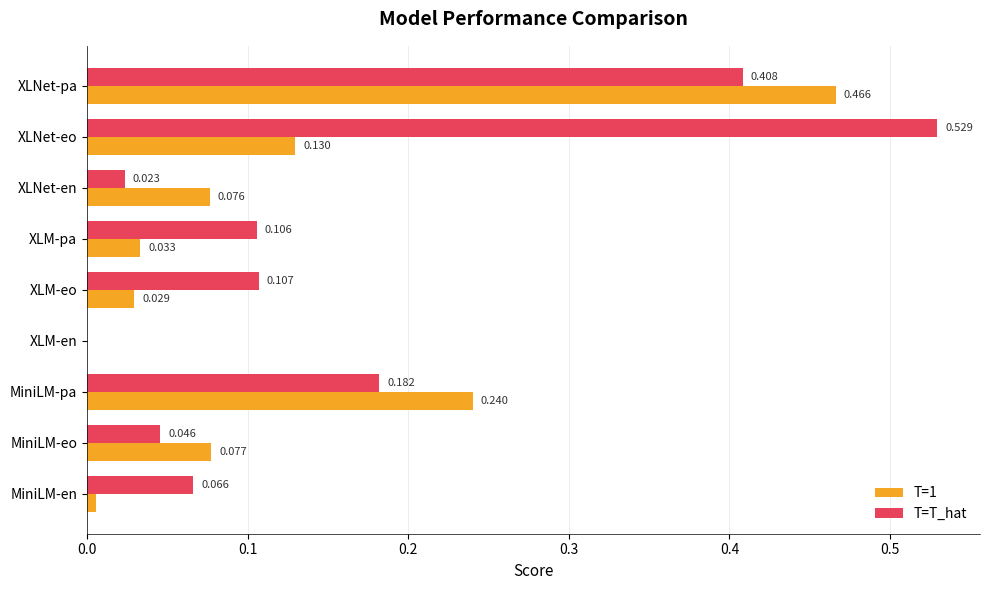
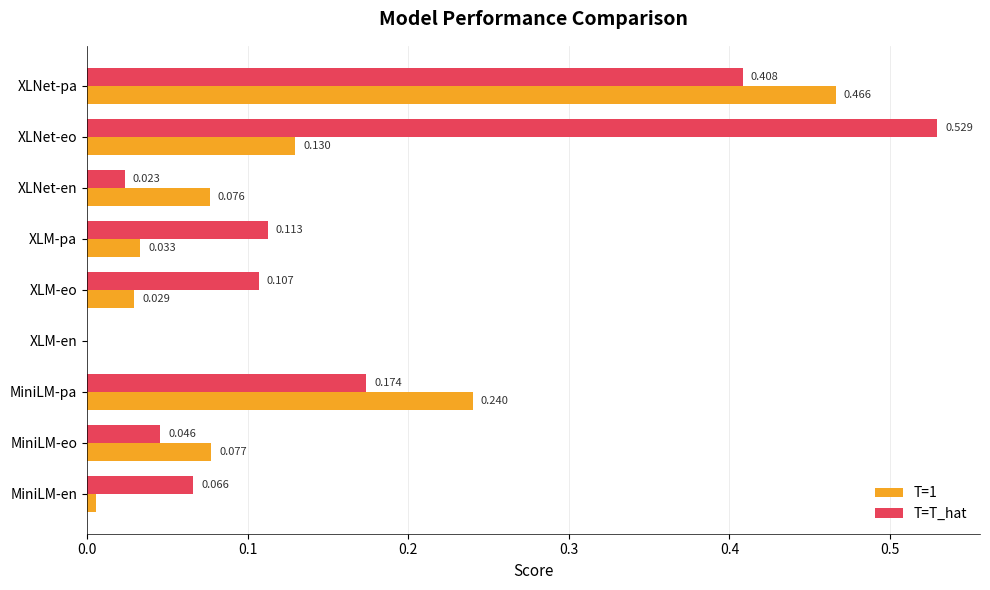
  {
    "T=1": {
      "XLNet-pa": 0.466,
      "XLNet-eo": 0.130,
      "XLNet-en": 0.076,
      "XLM-pa": 0.033,
      "XLM-eo": 0.029,
      "MiniLM-pa": 0.240,
      "MiniLM-eo": 0.077
    },
    "T=T_hat": {
      "XLNet-pa": 0.408,
      "XLNet-eo": 0.529,
      "XLNet-en": 0.023,
-     "XLM-pa": 0.106,
+     "XLM-pa": 0.113,
      "XLM-eo": 0.107,
-     "MiniLM-pa": 0.182,
+     "MiniLM-pa": 0.174,
      "MiniLM-eo": 0.046,
      "MiniLM-en": 0.066
    }
  }
